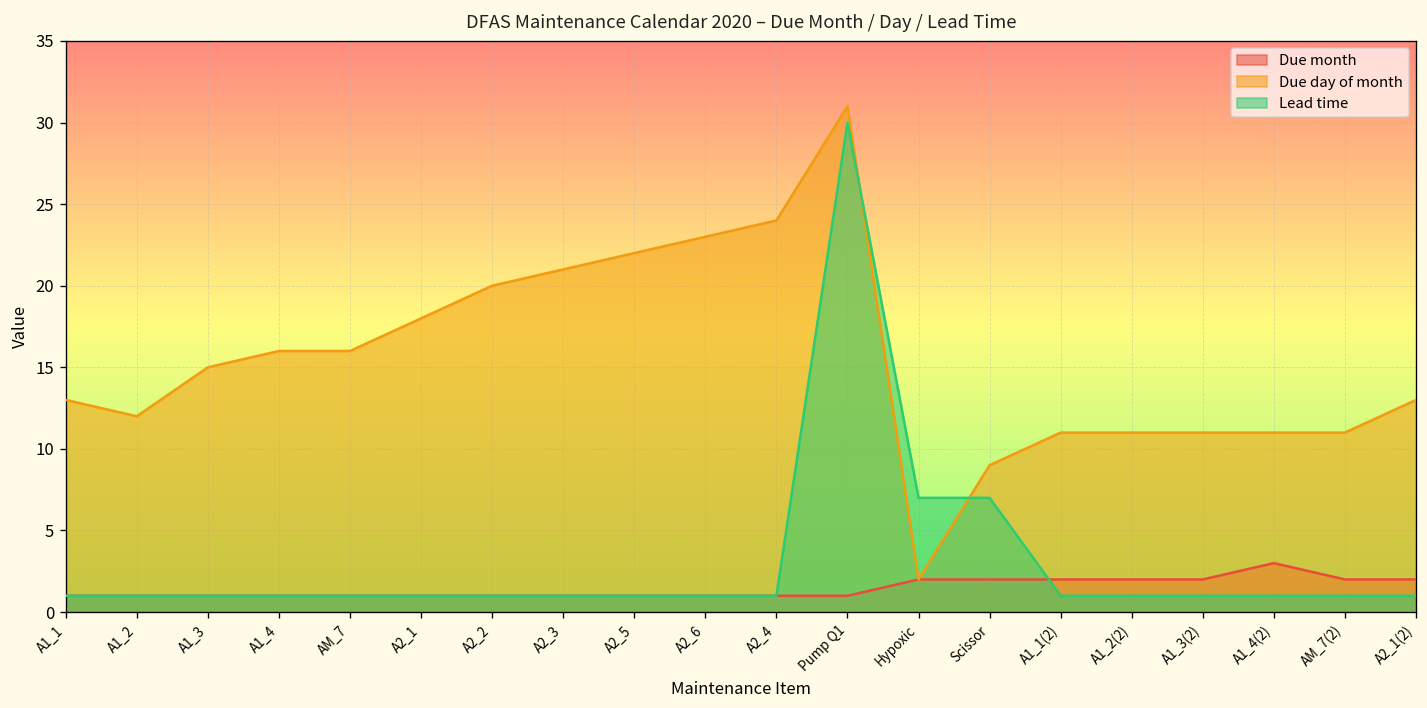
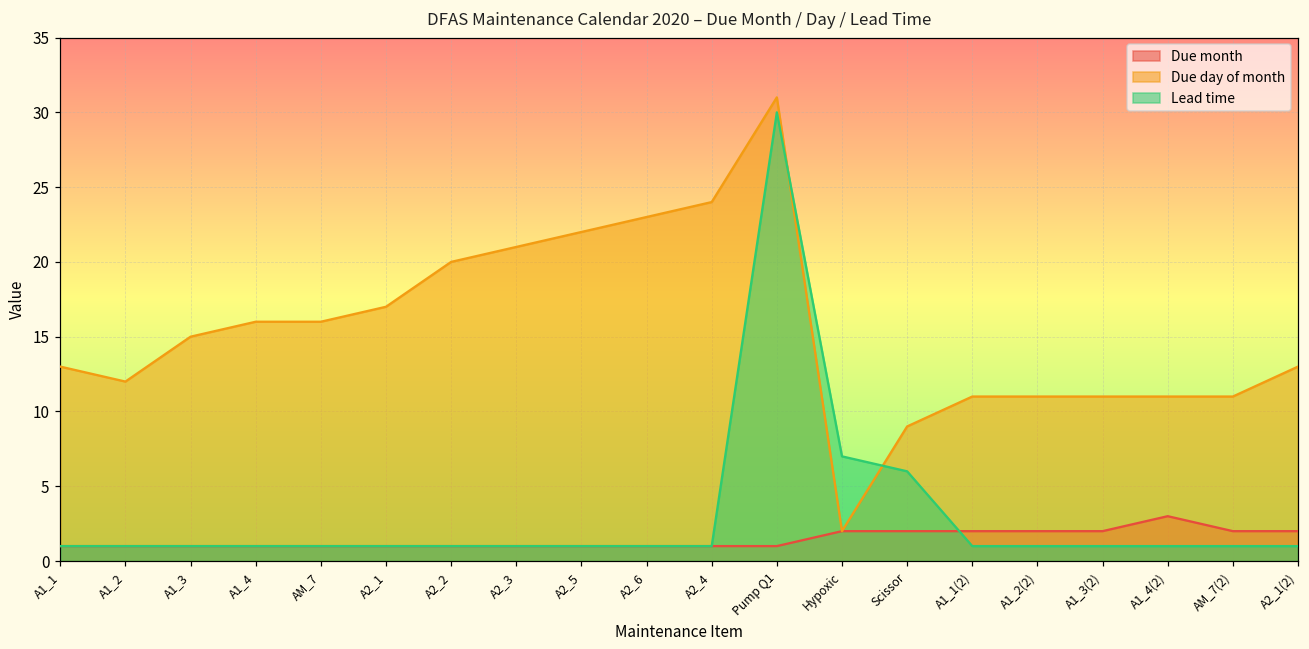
  {
    "Due month": {
      "Pump Q1": 1,
      "Scissor": 2,
      "A1_1(2)": 2,
      "A1_2(2)": 2,
      "A1_3(2)": 2,
      "A1_4(2)": 3,
      "AM_7(2)": 2,
      "A2_1(2)": 2
    },
    "Due day of month": {
      "A1_1": 13,
      "A1_2": 12,
      "A1_3": 15,
      "A1_4": 16,
      "AM_7": 16,
-     "A2_1": 18,
+     "A2_1": 17,
      "A2_2": 20,
      "A2_3": 21,
      "A2_5": 22,
      "A2_6": 23,
      "A2_4": 24,
      "Pump Q1": 31,
      "Scissor": 9,
      "A1_1(2)": 11,
      "A1_2(2)": 11,
      "A1_3(2)": 11,
      "A1_4(2)": 11,
      "AM_7(2)": 11,
      "A2_1(2)": 13
    },
    "Lead time": {
      "Pump Q1": 30,
      "Hypoxic": 7,
-     "Scissor": 7,
+     "Scissor": 6,
      "A1_1(2)": 1,
      "A1_2(2)": 1,
      "A1_3(2)": 1,
      "A1_4(2)": 1,
      "AM_7(2)": 1,
      "A2_1(2)": 1
    }
  }
